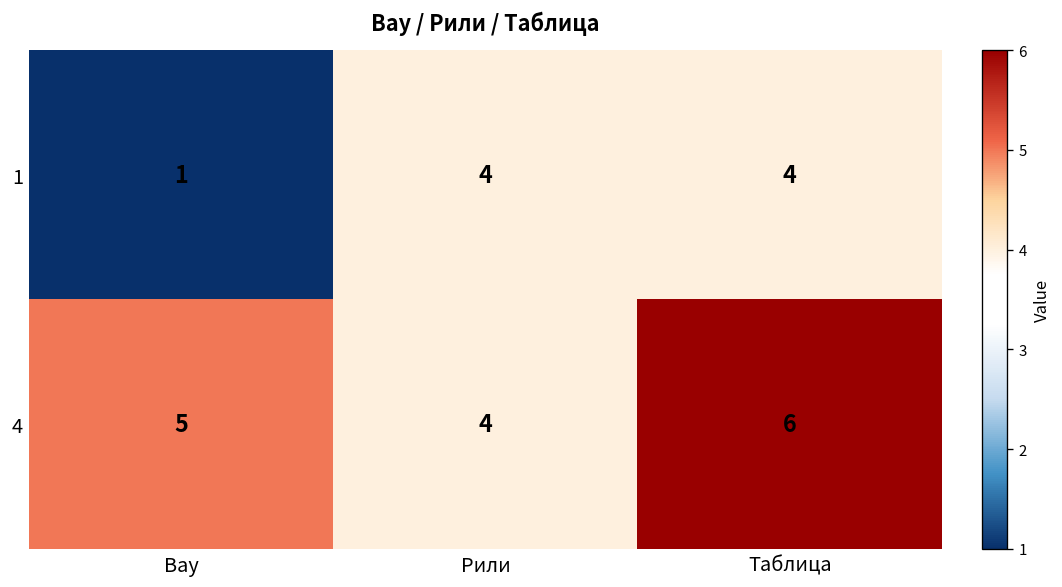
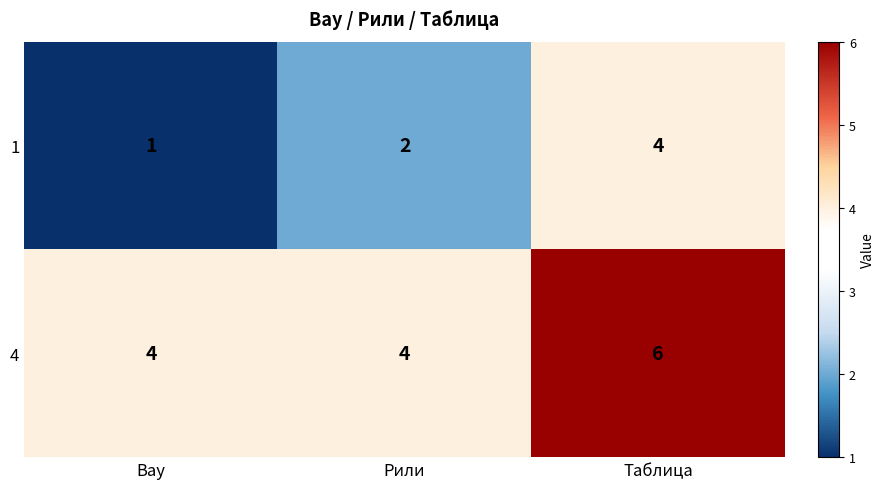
  {
    "1": {
      "Вау": 1,
-     "Рили": 4,
+     "Рили": 2,
      "Таблица": 4
    },
    "4": {
-     "Вау": 5,
+     "Вау": 4,
      "Рили": 4,
      "Таблица": 6
    }
  }
